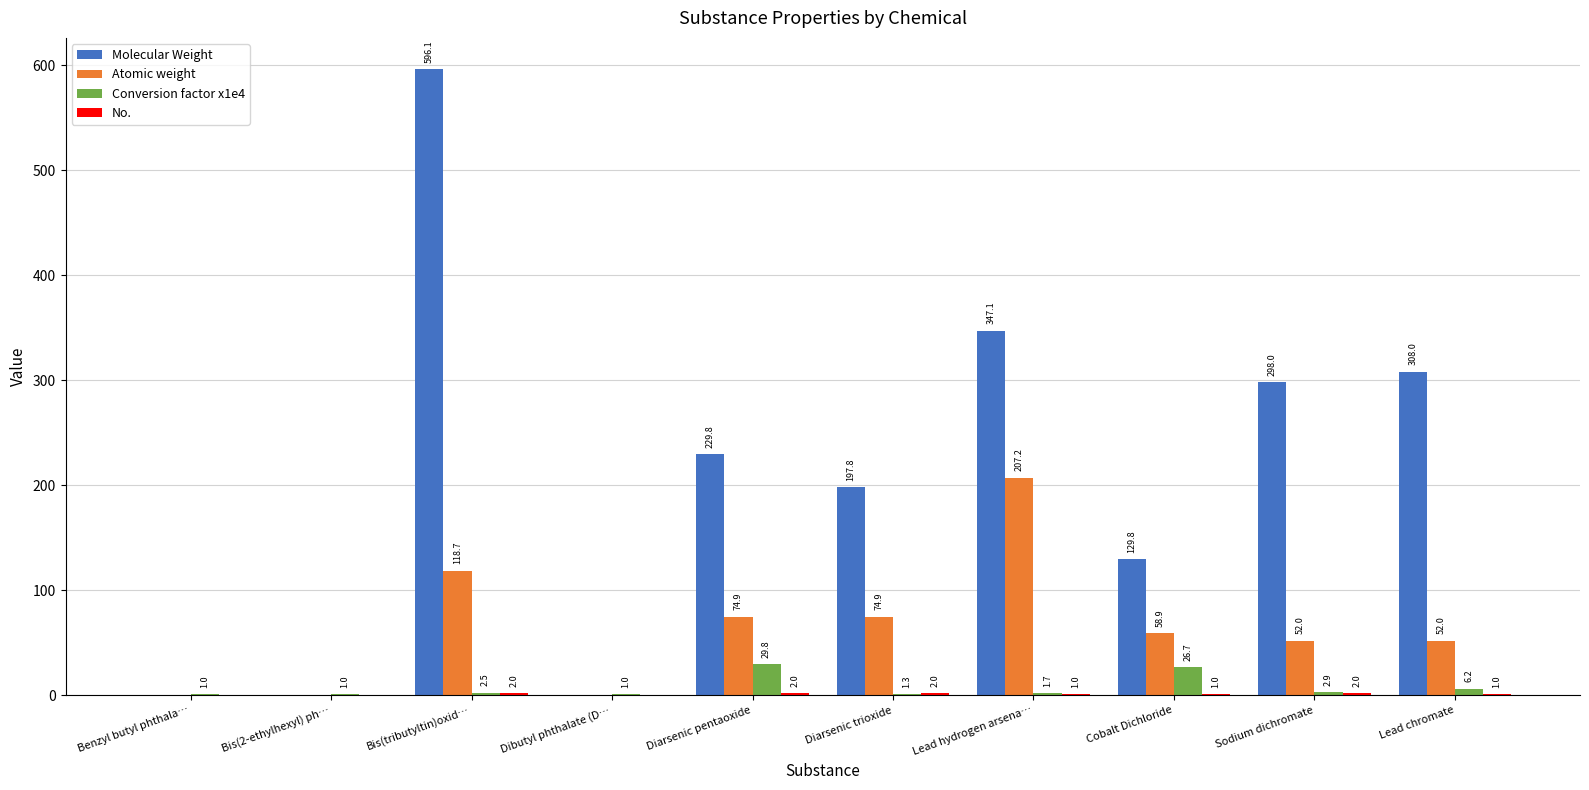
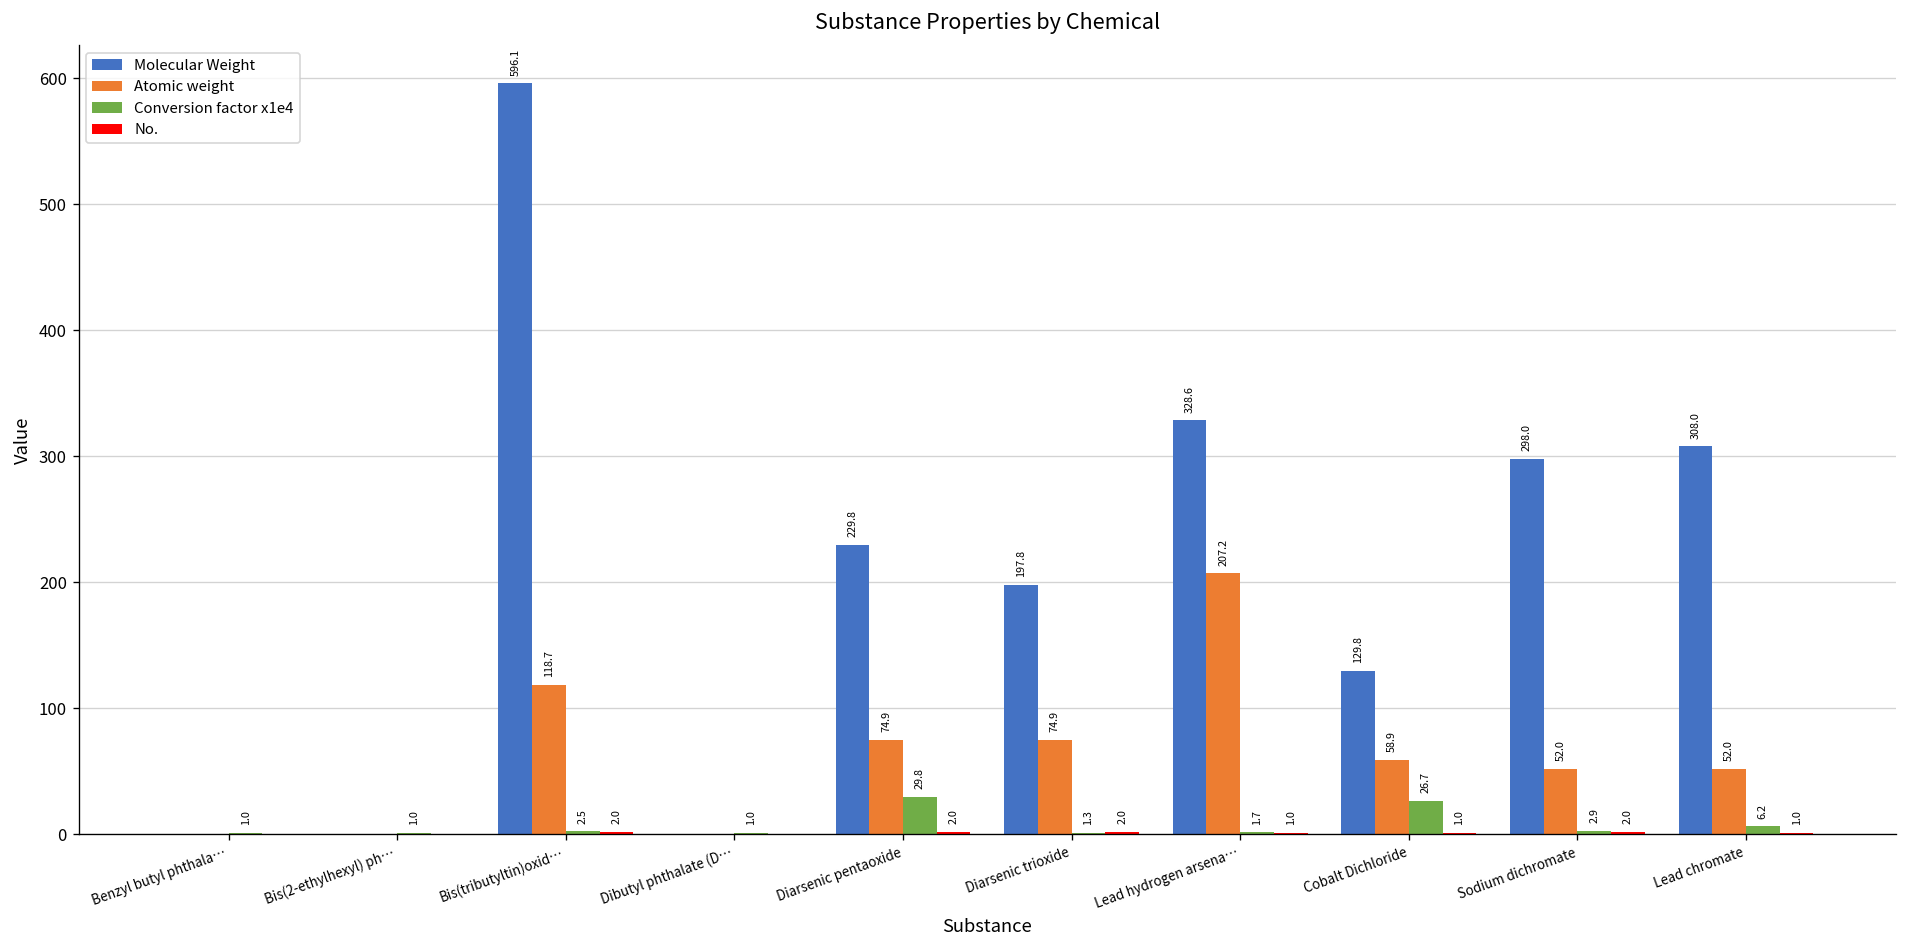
  {
    "Molecular Weight": {
      "Bis(tributyltin)oxid…": 596.1,
      "Diarsenic pentaoxide": 229.8,
      "Diarsenic trioxide": 197.8,
-     "Lead hydrogen arsena…": 347.1,
+     "Lead hydrogen arsena…": 328.6,
      "Cobalt Dichloride": 129.8,
      "Sodium dichromate": 298.0,
      "Lead chromate": 308.0
    },
    "Atomic weight": {
      "Bis(tributyltin)oxid…": 118.7,
      "Diarsenic pentaoxide": 74.9,
      "Diarsenic trioxide": 74.9,
      "Lead hydrogen arsena…": 207.2,
      "Cobalt Dichloride": 58.9,
      "Sodium dichromate": 52.0,
      "Lead chromate": 52.0
    },
    "Conversion factor x1e4": {
      "Benzyl butyl phthala…": 1.0,
      "Bis(2-ethylhexyl) ph…": 1.0,
      "Bis(tributyltin)oxid…": 2.5,
      "Dibutyl phthalate (D…": 1.0,
      "Diarsenic pentaoxide": 29.8,
      "Diarsenic trioxide": 1.3,
      "Lead hydrogen arsena…": 1.7,
      "Cobalt Dichloride": 26.7,
      "Sodium dichromate": 2.9,
      "Lead chromate": 6.2
    },
    "No.": {
      "Bis(tributyltin)oxid…": 2.0,
      "Diarsenic pentaoxide": 2.0,
      "Diarsenic trioxide": 2.0,
      "Lead hydrogen arsena…": 1.0,
      "Cobalt Dichloride": 1.0,
      "Sodium dichromate": 2.0,
      "Lead chromate": 1.0
    }
  }
